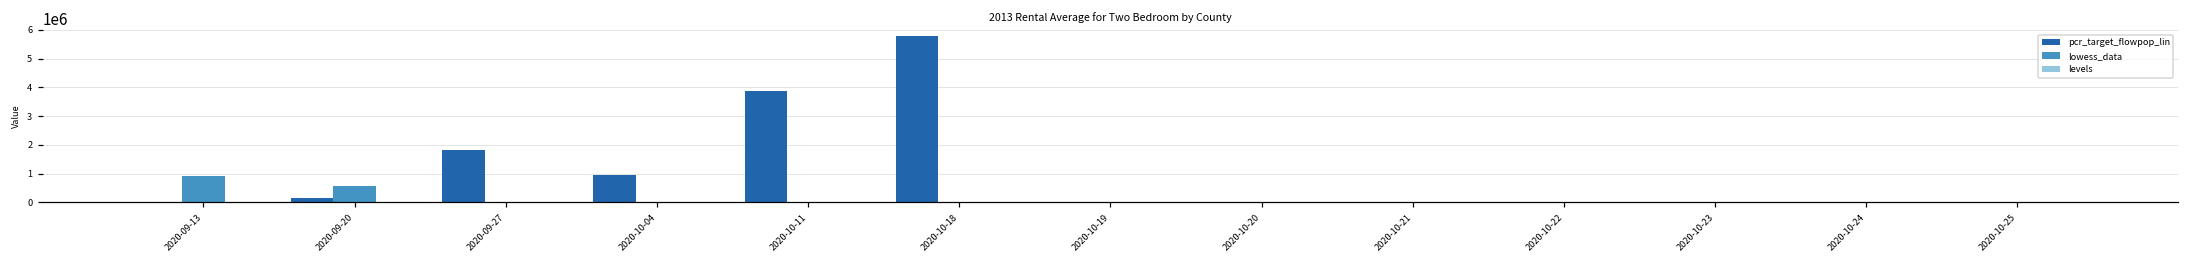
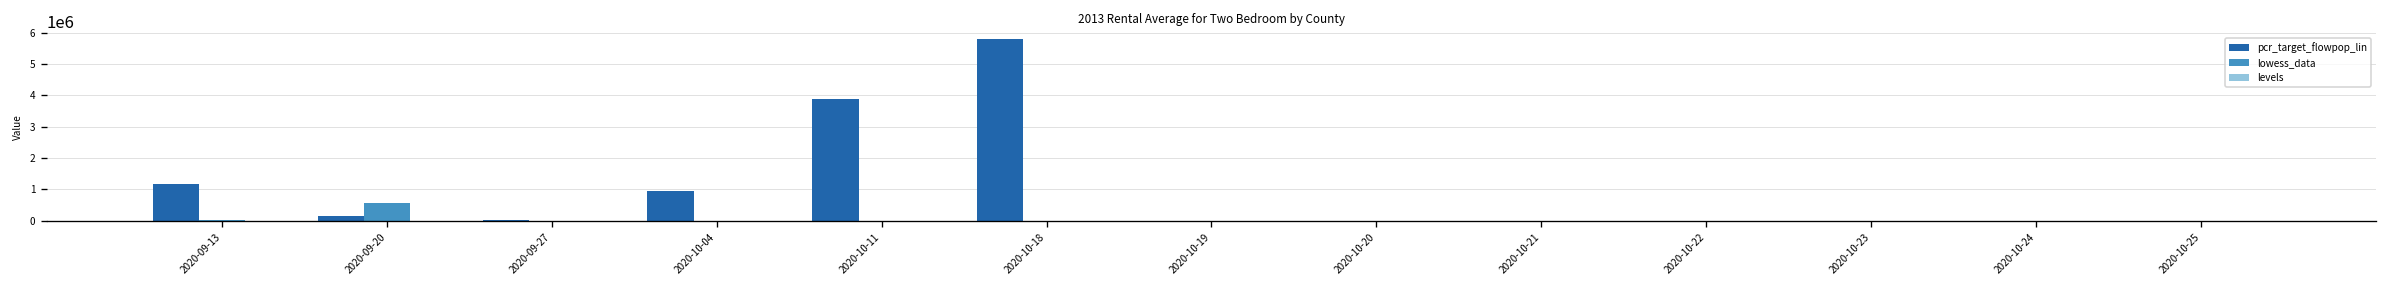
  {
    "pcr_target_flowpop_lin": {
-     "2020-09-13": 0,
+     "2020-09-13": 1200000,
      "2020-09-20": 200000,
-     "2020-09-27": 1800000,
+     "2020-09-27": 0,
      "2020-10-04": 900000,
      "2020-10-11": 3900000,
      "2020-10-18": 5800000,
      "2020-10-19": 0,
      "2020-10-20": 0,
      "2020-10-21": 0,
      "2020-10-22": 0,
      "2020-10-23": 0,
      "2020-10-24": 0,
      "2020-10-25": 0
    },
    "lowess_data": {
-     "2020-09-13": 900000,
+     "2020-09-13": 0,
      "2020-09-20": 600000,
      "2020-09-27": 0,
      "2020-10-04": 0,
      "2020-10-11": 0,
      "2020-10-18": 0,
      "2020-10-19": 0,
      "2020-10-20": 0,
      "2020-10-21": 0,
      "2020-10-22": 0,
      "2020-10-23": 0,
      "2020-10-24": 0,
      "2020-10-25": 0
    },
    "levels": {
      "2020-09-13": 0,
      "2020-09-20": 0,
      "2020-09-27": 0
    }
  }
